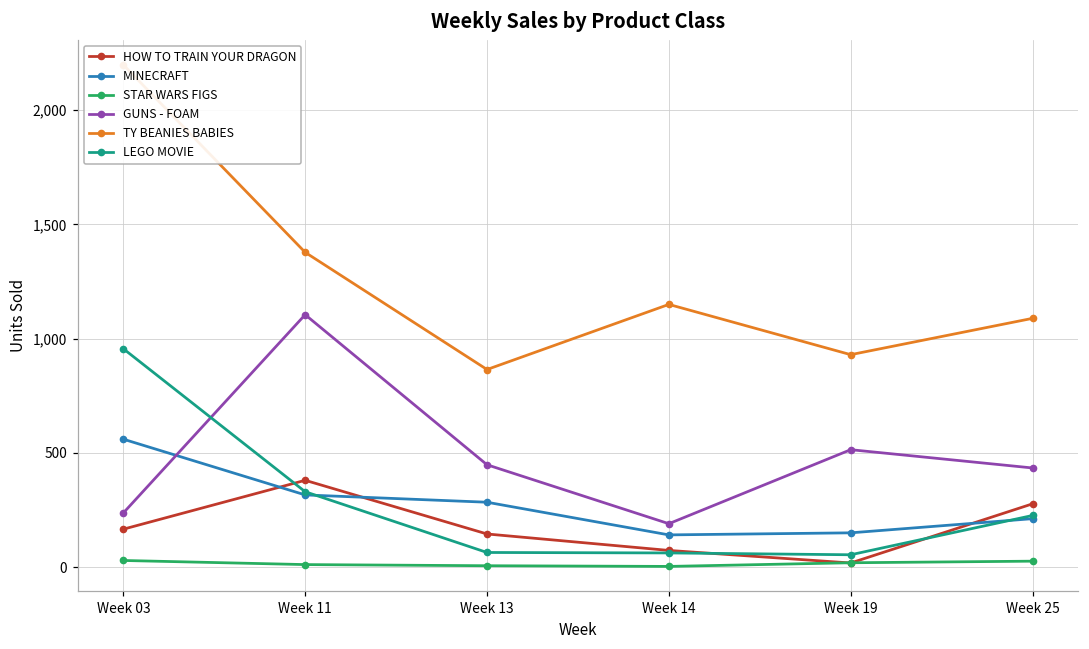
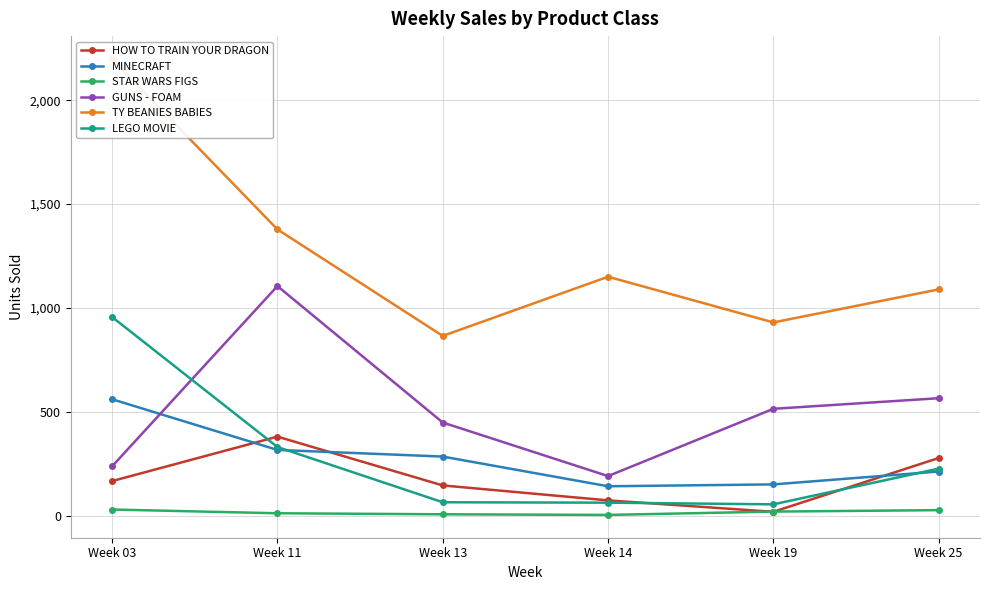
  {
    "HOW TO TRAIN YOUR DRAGON": {
      "Week 03": "170",
      "Week 11": "380",
      "Week 13": "150",
      "Week 25": "280"
    },
    "MINECRAFT": {
      "Week 03": "560",
      "Week 11": "320",
      "Week 13": "280",
      "Week 14": "140",
      "Week 19": "150",
      "Week 25": "210"
    },
    "GUNS - FOAM": {
      "Week 03": "240",
      "Week 11": "1,110",
      "Week 13": "450",
      "Week 14": "190",
      "Week 19": "510",
-     "Week 25": "430"
+     "Week 25": "570"
    },
    "TY BEANIES BABIES": {
      "Week 11": "1,380",
      "Week 13": "870",
      "Week 14": "1,150",
      "Week 19": "930",
      "Week 25": "1,090"
    }
  }
